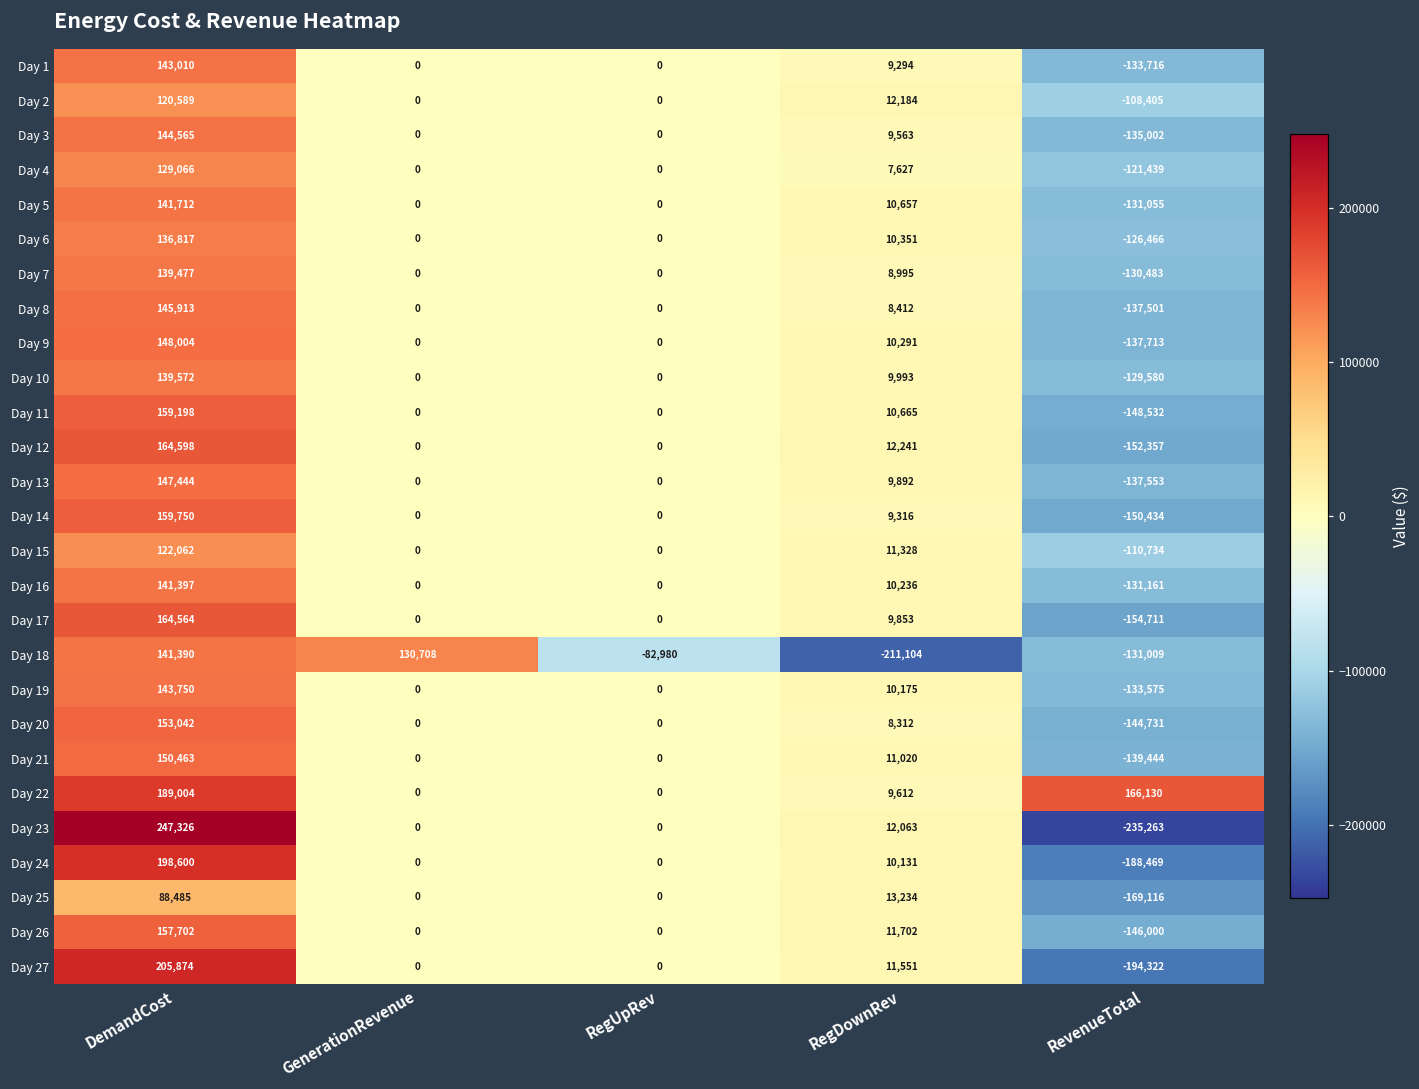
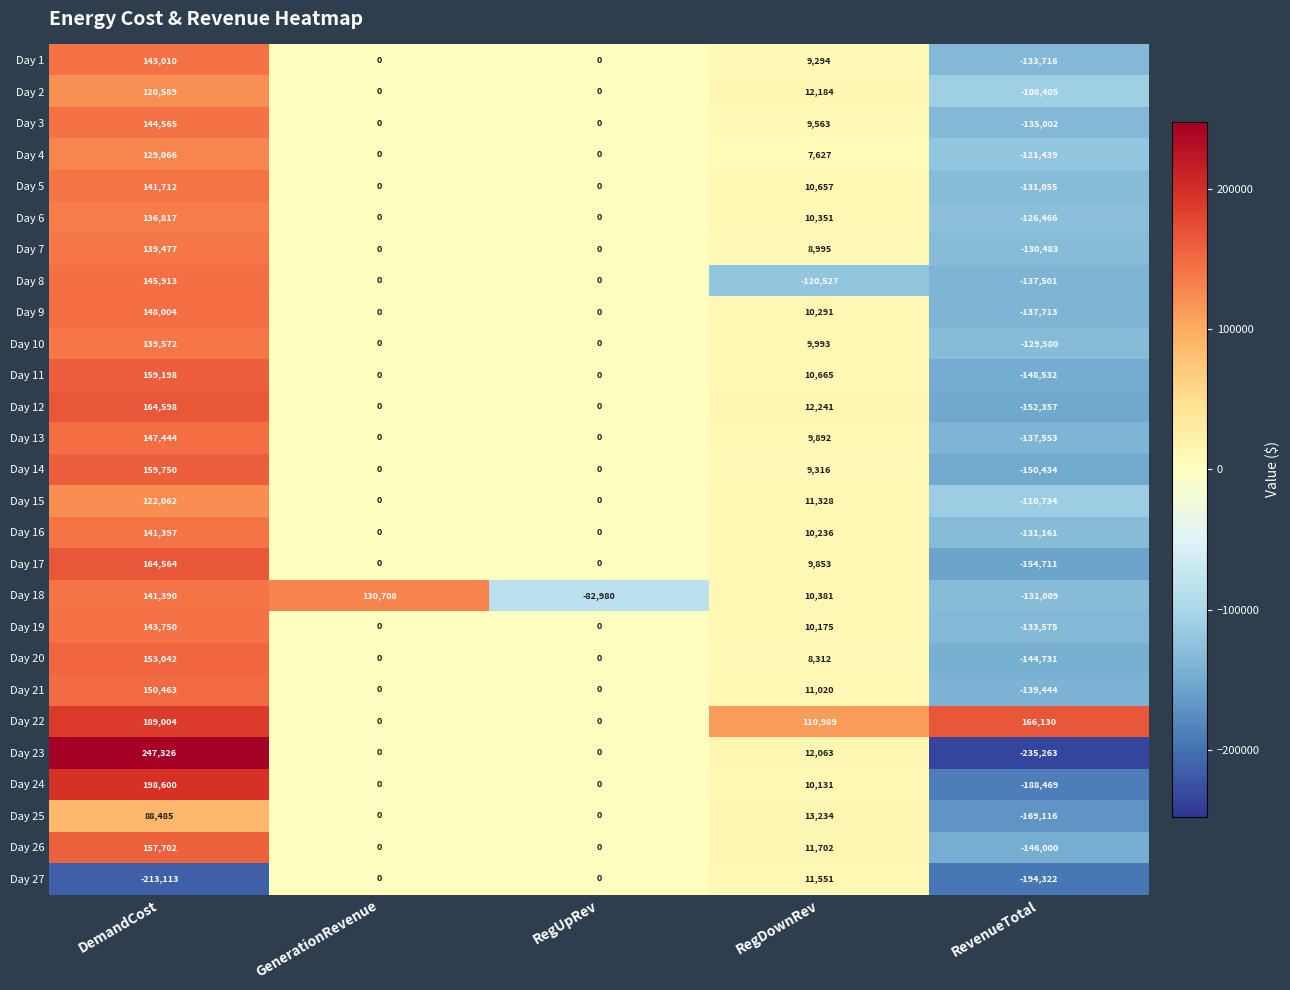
  {
    "Day 1": {
      "DemandCost": "143,010",
      "GenerationRevenue": "0",
      "RegUpRev": "0",
      "RegDownRev": "9,294",
      "RevenueTotal": "-133,716"
    },
    "Day 2": {
      "DemandCost": "120,589",
      "GenerationRevenue": "0",
      "RegUpRev": "0",
      "RegDownRev": "12,184",
      "RevenueTotal": "-108,405"
    },
    "Day 3": {
      "DemandCost": "144,565",
      "GenerationRevenue": "0",
      "RegUpRev": "0",
      "RegDownRev": "9,563",
      "RevenueTotal": "-135,002"
    },
    "Day 4": {
      "DemandCost": "129,066",
      "GenerationRevenue": "0",
      "RegUpRev": "0",
      "RegDownRev": "7,627",
      "RevenueTotal": "-121,439"
    },
    "Day 5": {
      "DemandCost": "141,712",
      "GenerationRevenue": "0",
      "RegUpRev": "0",
      "RegDownRev": "10,657",
      "RevenueTotal": "-131,055"
    },
    "Day 6": {
      "DemandCost": "136,817",
      "GenerationRevenue": "0",
      "RegUpRev": "0",
      "RegDownRev": "10,351",
      "RevenueTotal": "-126,466"
    },
    "Day 7": {
      "DemandCost": "139,477",
      "GenerationRevenue": "0",
      "RegUpRev": "0",
      "RegDownRev": "8,995",
      "RevenueTotal": "-130,483"
    },
    "Day 8": {
      "DemandCost": "145,913",
      "GenerationRevenue": "0",
      "RegUpRev": "0",
-     "RegDownRev": "8,412",
+     "RegDownRev": "-120,527",
      "RevenueTotal": "-137,501"
    },
    "Day 9": {
      "DemandCost": "148,004",
      "GenerationRevenue": "0",
      "RegUpRev": "0",
      "RegDownRev": "10,291",
      "RevenueTotal": "-137,713"
    },
    "Day 10": {
      "DemandCost": "139,572",
      "GenerationRevenue": "0",
      "RegUpRev": "0",
      "RegDownRev": "9,993",
      "RevenueTotal": "-129,580"
    },
    "Day 11": {
      "DemandCost": "159,198",
      "GenerationRevenue": "0",
      "RegUpRev": "0",
      "RegDownRev": "10,665",
      "RevenueTotal": "-148,532"
    },
    "Day 12": {
      "DemandCost": "164,598",
      "GenerationRevenue": "0",
      "RegUpRev": "0",
      "RegDownRev": "12,241",
      "RevenueTotal": "-152,357"
    },
    "Day 13": {
      "DemandCost": "147,444",
      "GenerationRevenue": "0",
      "RegUpRev": "0",
      "RegDownRev": "9,892",
      "RevenueTotal": "-137,553"
    },
    "Day 14": {
      "DemandCost": "159,750",
      "GenerationRevenue": "0",
      "RegUpRev": "0",
      "RegDownRev": "9,316",
      "RevenueTotal": "-150,434"
    },
    "Day 15": {
      "DemandCost": "122,062",
      "GenerationRevenue": "0",
      "RegUpRev": "0",
      "RegDownRev": "11,328",
      "RevenueTotal": "-110,734"
    },
    "Day 16": {
      "DemandCost": "141,397",
      "GenerationRevenue": "0",
      "RegUpRev": "0",
      "RegDownRev": "10,236",
      "RevenueTotal": "-131,161"
    },
    "Day 17": {
      "DemandCost": "164,564",
      "GenerationRevenue": "0",
      "RegUpRev": "0",
      "RegDownRev": "9,853",
      "RevenueTotal": "-154,711"
    },
    "Day 18": {
      "DemandCost": "141,390",
      "GenerationRevenue": "130,708",
      "RegUpRev": "-82,980",
-     "RegDownRev": "-211,104",
+     "RegDownRev": "10,381",
      "RevenueTotal": "-131,009"
    },
    "Day 19": {
      "DemandCost": "143,750",
      "GenerationRevenue": "0",
      "RegUpRev": "0",
      "RegDownRev": "10,175",
      "RevenueTotal": "-133,575"
    },
    "Day 20": {
      "DemandCost": "153,042",
      "GenerationRevenue": "0",
      "RegUpRev": "0",
      "RegDownRev": "8,312",
      "RevenueTotal": "-144,731"
    },
    "Day 21": {
      "DemandCost": "150,463",
      "GenerationRevenue": "0",
      "RegUpRev": "0",
      "RegDownRev": "11,020",
      "RevenueTotal": "-139,444"
    },
    "Day 22": {
      "DemandCost": "189,004",
      "GenerationRevenue": "0",
      "RegUpRev": "0",
-     "RegDownRev": "9,612",
+     "RegDownRev": "110,989",
      "RevenueTotal": "166,130"
    },
    "Day 23": {
      "DemandCost": "247,326",
      "GenerationRevenue": "0",
      "RegUpRev": "0",
      "RegDownRev": "12,063",
      "RevenueTotal": "-235,263"
    },
    "Day 24": {
      "DemandCost": "198,600",
      "GenerationRevenue": "0",
      "RegUpRev": "0",
      "RegDownRev": "10,131",
      "RevenueTotal": "-188,469"
    },
    "Day 25": {
      "DemandCost": "88,485",
      "GenerationRevenue": "0",
      "RegUpRev": "0",
      "RegDownRev": "13,234",
      "RevenueTotal": "-169,116"
    },
    "Day 26": {
      "DemandCost": "157,702",
      "GenerationRevenue": "0",
      "RegUpRev": "0",
      "RegDownRev": "11,702",
      "RevenueTotal": "-146,000"
    },
    "Day 27": {
-     "DemandCost": "205,874",
+     "DemandCost": "-213,113",
      "GenerationRevenue": "0",
      "RegUpRev": "0",
      "RegDownRev": "11,551",
      "RevenueTotal": "-194,322"
    }
  }
